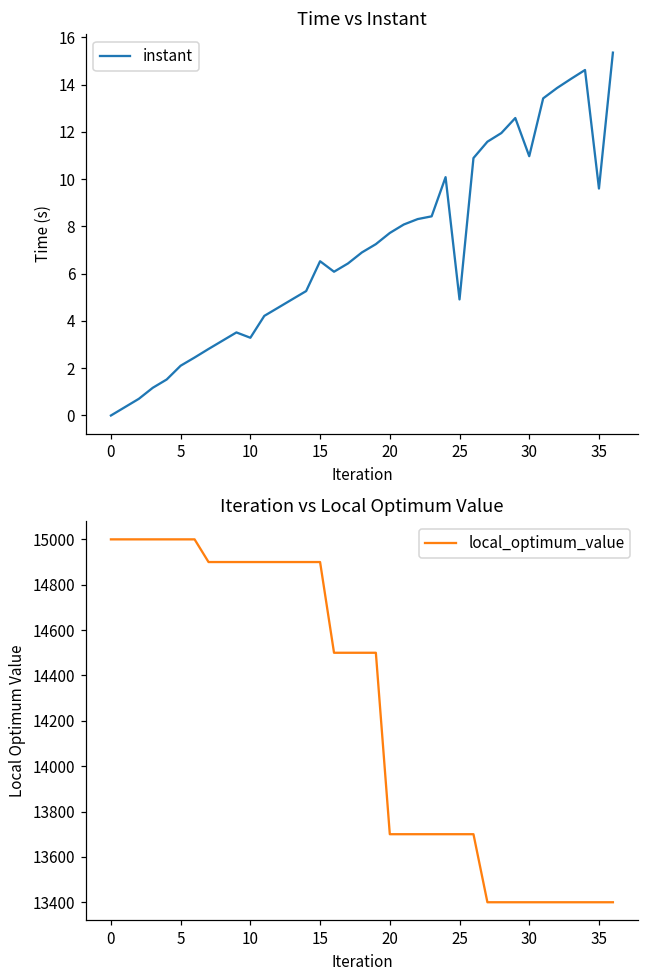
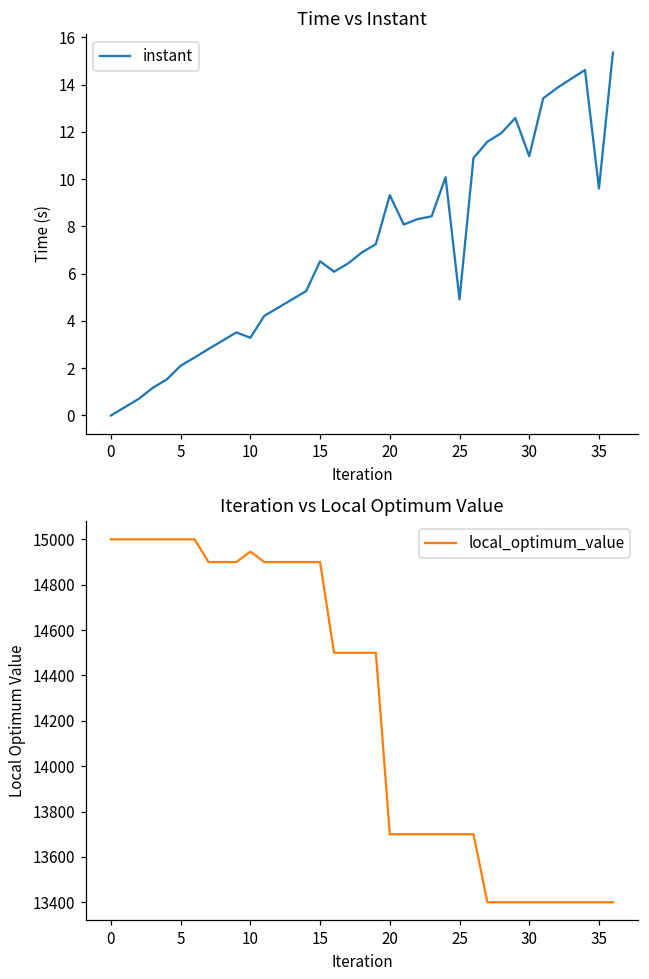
  {
    "Time vs Instant": {
      "0": 0.0,
      "5": 2.1,
      "10": 3.3,
      "15": 6.5,
-     "20": 7.7,
+     "20": 9.3,
      "25": 4.9,
      "30": 11.0,
      "35": 9.6
    },
    "Iteration vs Local Optimum Value": {
      "0": 15000,
      "5": 15000,
-     "10": 14900,
+     "10": 14950,
      "15": 14900,
      "20": 13700,
      "25": 13700,
      "30": 13400,
      "35": 13400
    }
  }
